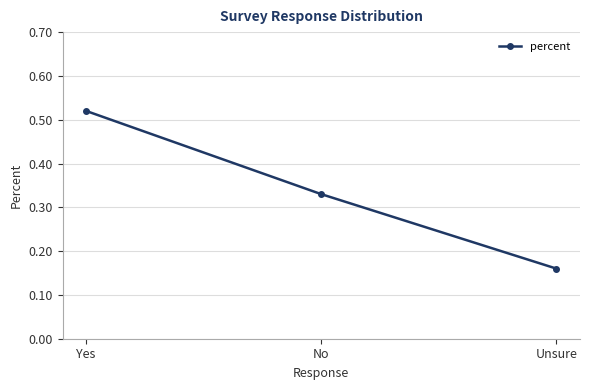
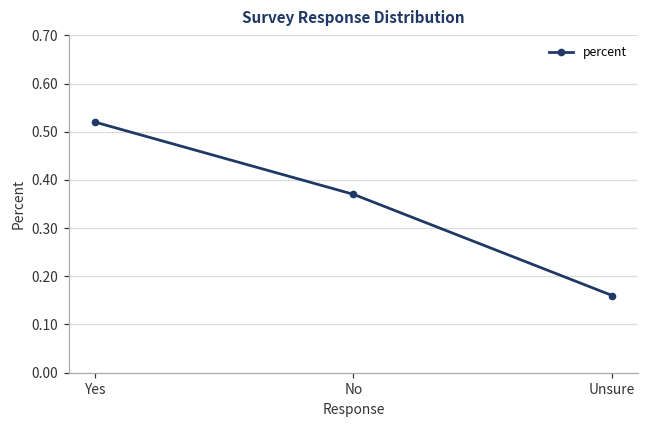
  {
    "Yes": 0.52,
-   "No": 0.33,
+   "No": 0.37,
    "Unsure": 0.16
  }
